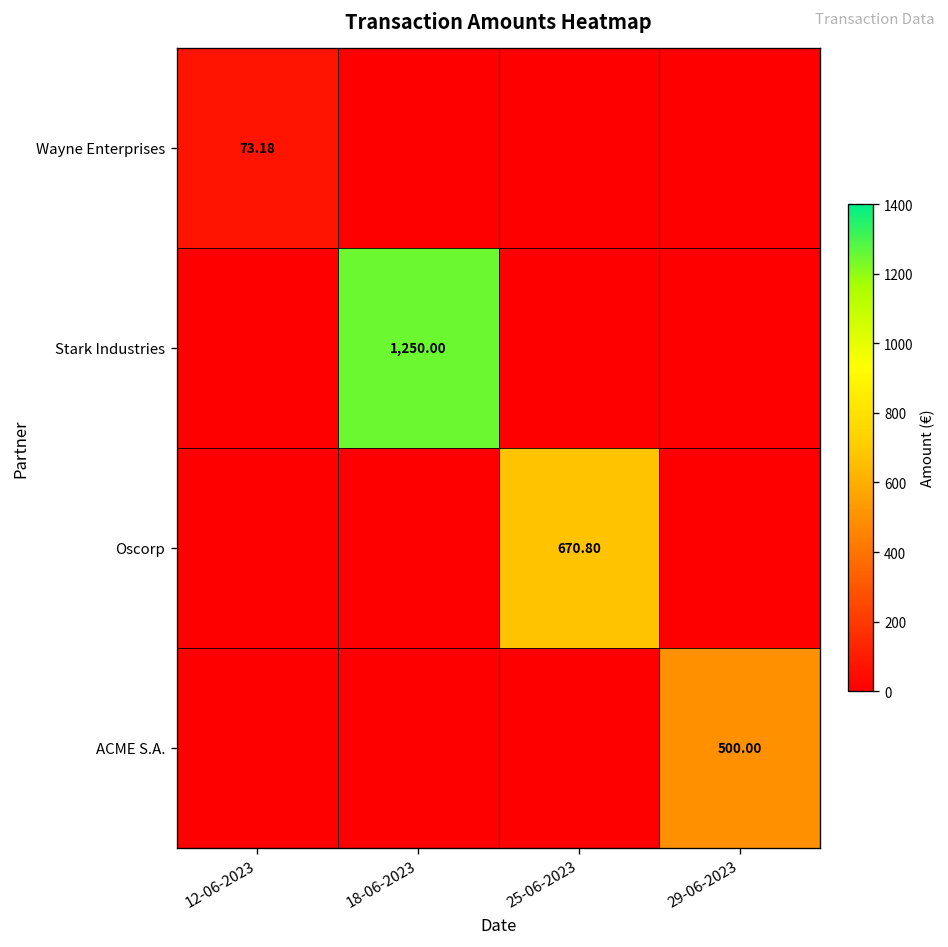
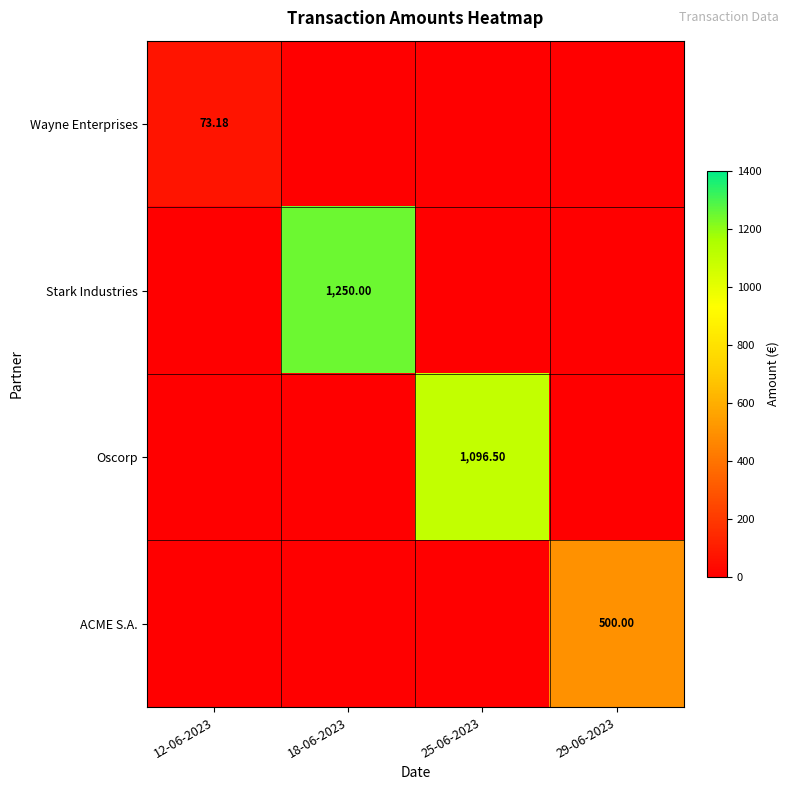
  {
    "Wayne Enterprises": {
      "12-06-2023": "73.18"
    },
    "Stark Industries": {
      "18-06-2023": "1,250.00"
    },
    "Oscorp": {
-     "25-06-2023": "670.80"
+     "25-06-2023": "1,096.50"
    },
    "ACME S.A.": {
      "29-06-2023": "500.00"
    }
  }
